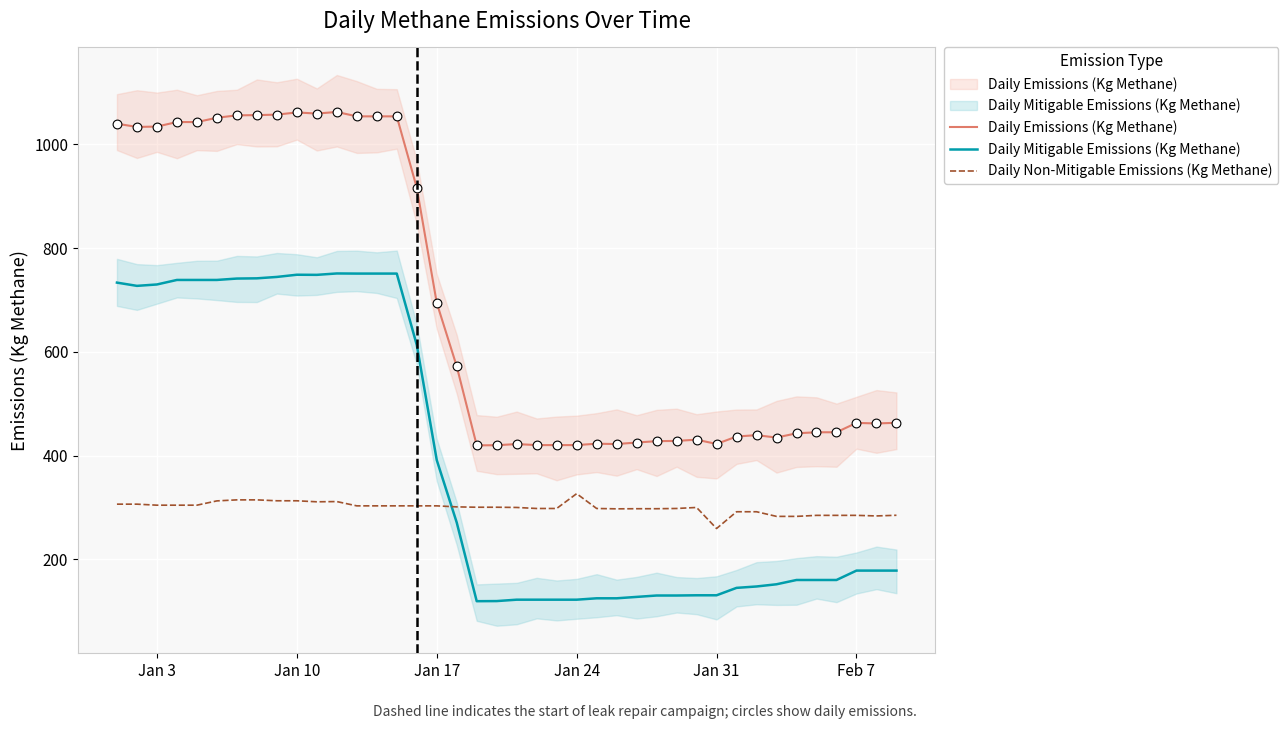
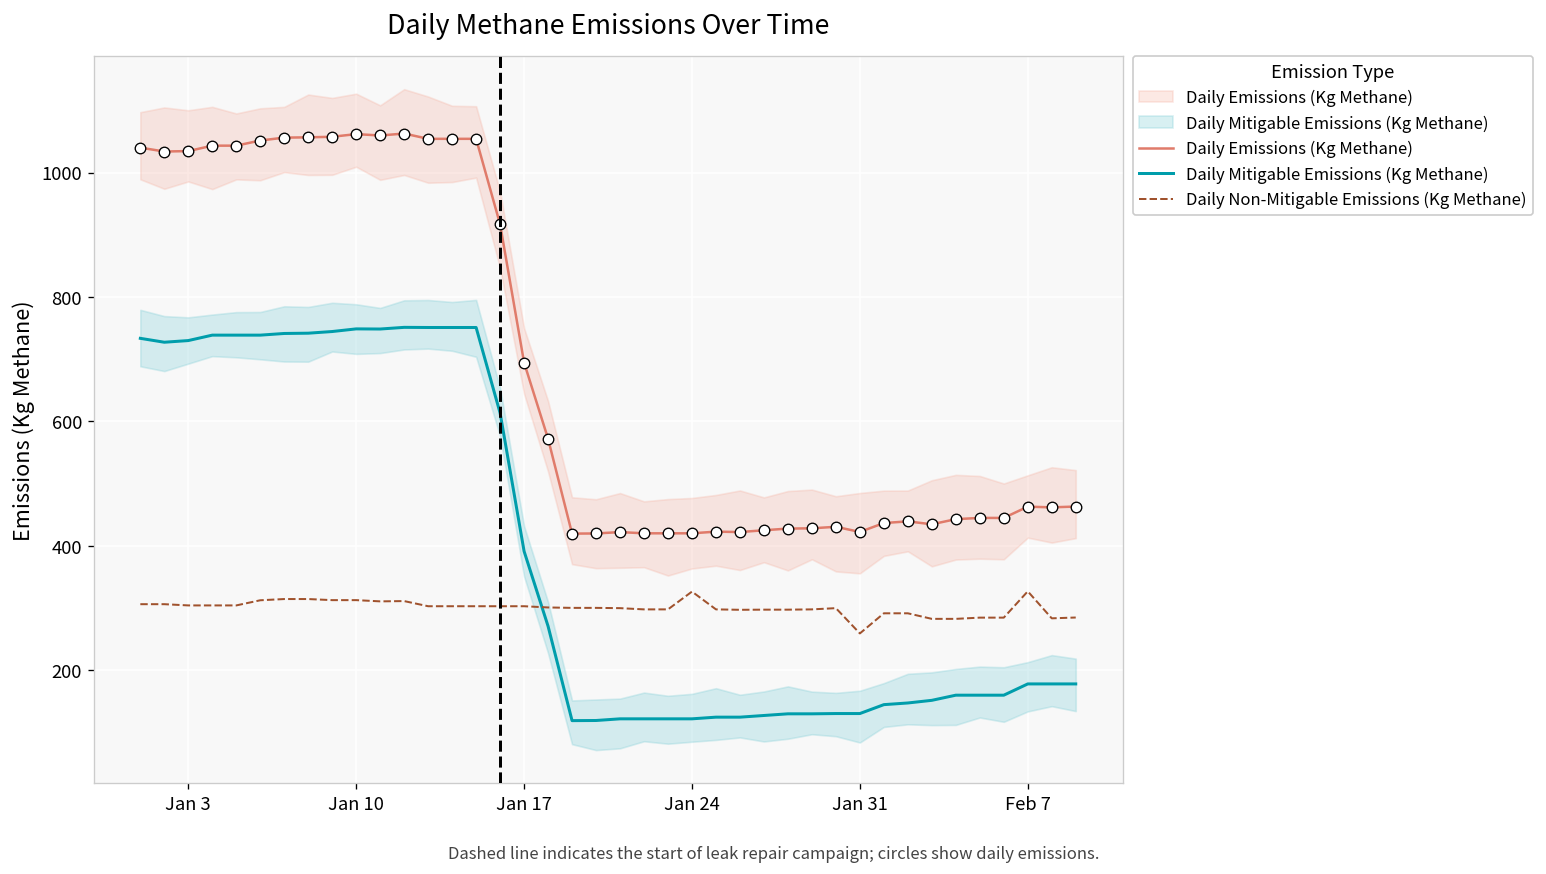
  {
    "Daily Non-Mitigable Emissions (Kg Methane)": {
      "Jan 3": 300,
      "Jan 10": 310,
      "Jan 17": 300,
      "Jan 24": 330,
      "Jan 31": 260,
-     "Feb 7": 280
+     "Feb 7": 330
    }
  }
